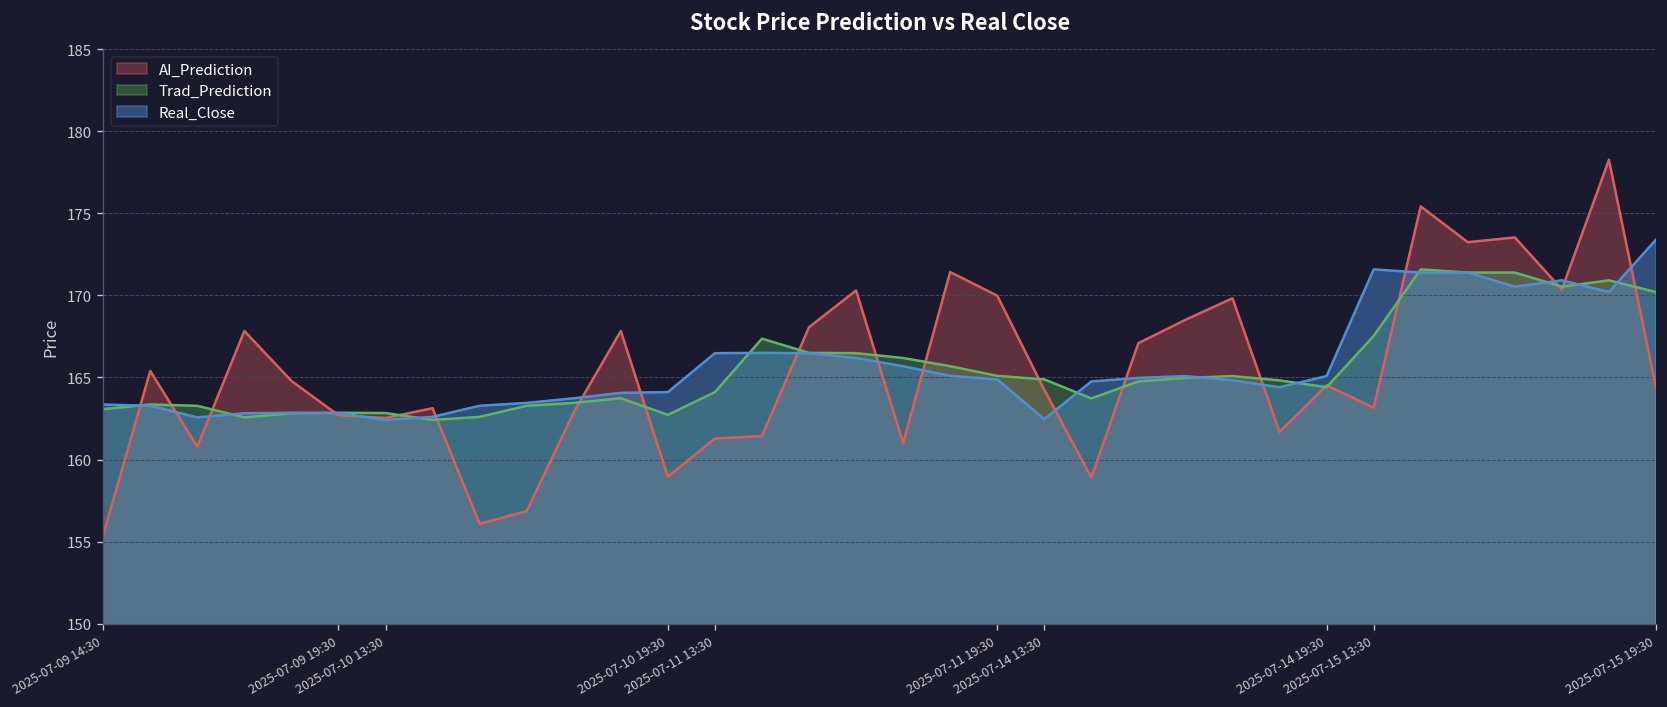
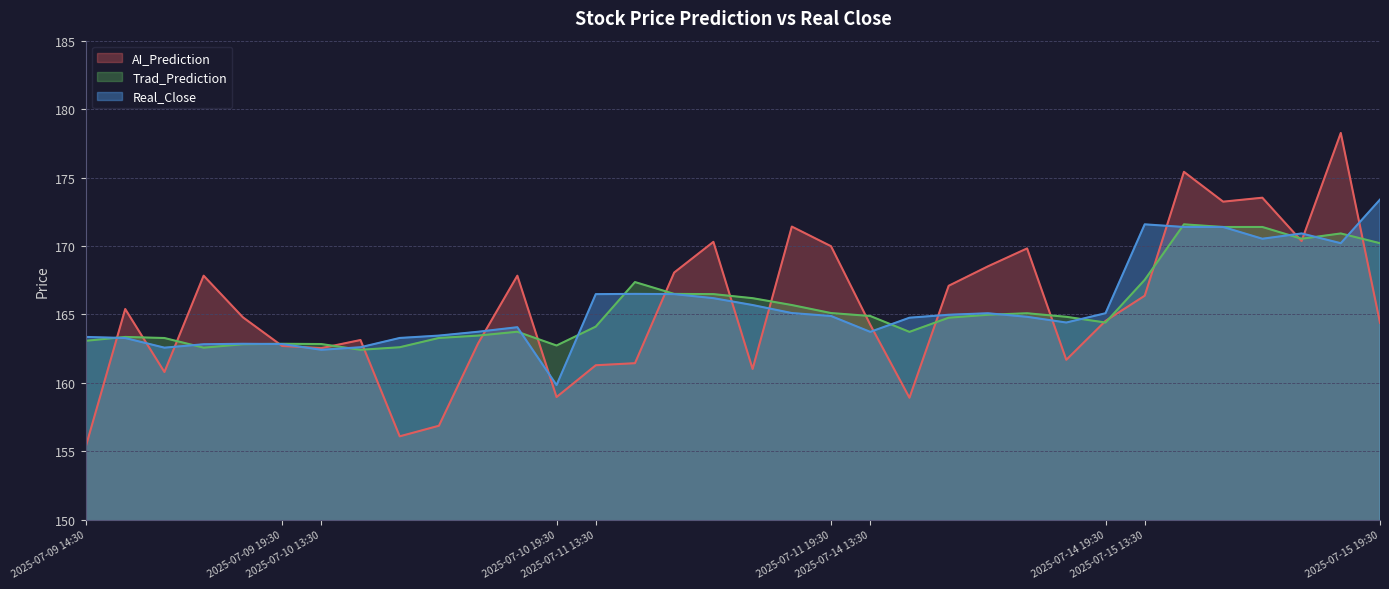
  {
    "AI_Prediction": {
      "2025-07-09 14:30": 155.4,
      "2025-07-10 19:30": 159.0,
      "2025-07-11 13:30": 161.3,
      "2025-07-11 19:30": 170.0,
      "2025-07-14 13:30": 164.2,
-     "2025-07-15 13:30": 163.2,
+     "2025-07-15 13:30": 166.4,
      "2025-07-15 19:30": 164.4
    },
    "Trad_Prediction": {
      "2025-07-09 14:30": 163.1,
      "2025-07-10 13:30": 162.8,
      "2025-07-10 19:30": 162.7,
      "2025-07-11 13:30": 164.1,
      "2025-07-11 19:30": 165.1,
      "2025-07-14 13:30": 164.9,
      "2025-07-15 13:30": 167.5,
      "2025-07-15 19:30": 170.2
    },
    "Real_Close": {
      "2025-07-09 14:30": 163.4,
-     "2025-07-10 19:30": 164.1,
+     "2025-07-10 19:30": 159.8,
      "2025-07-11 13:30": 166.5,
      "2025-07-11 19:30": 164.9,
-     "2025-07-14 13:30": 162.5,
+     "2025-07-14 13:30": 163.7,
      "2025-07-14 19:30": 165.1,
      "2025-07-15 13:30": 171.6,
      "2025-07-15 19:30": 173.4
    }
  }
